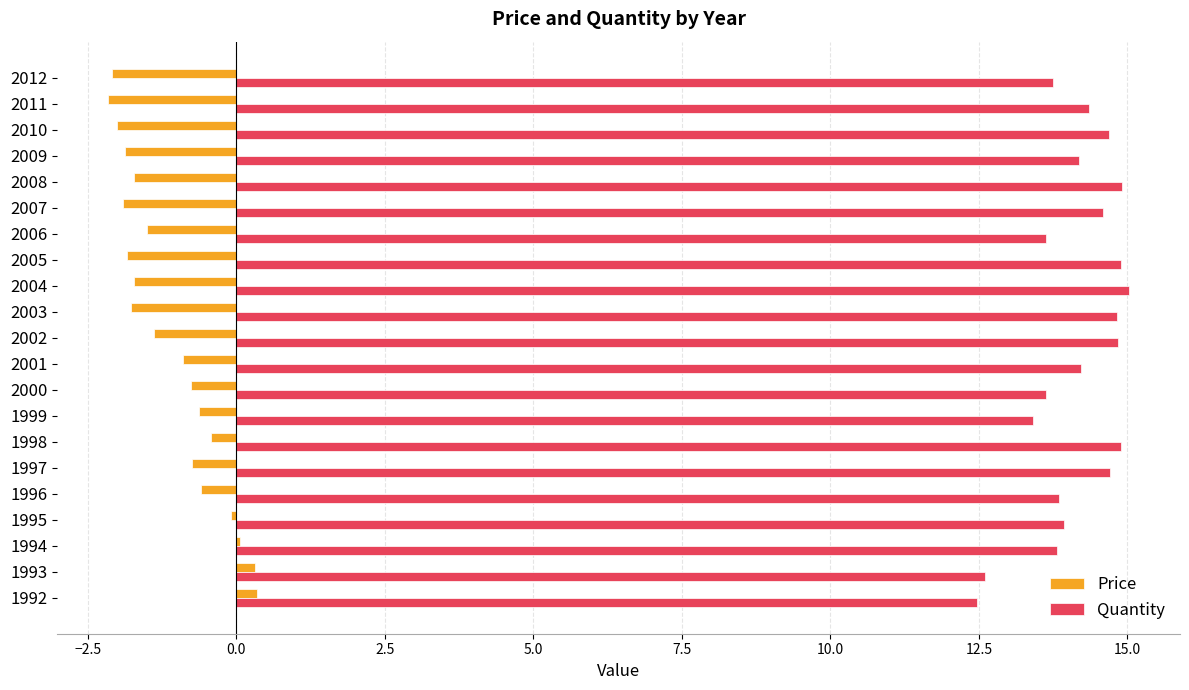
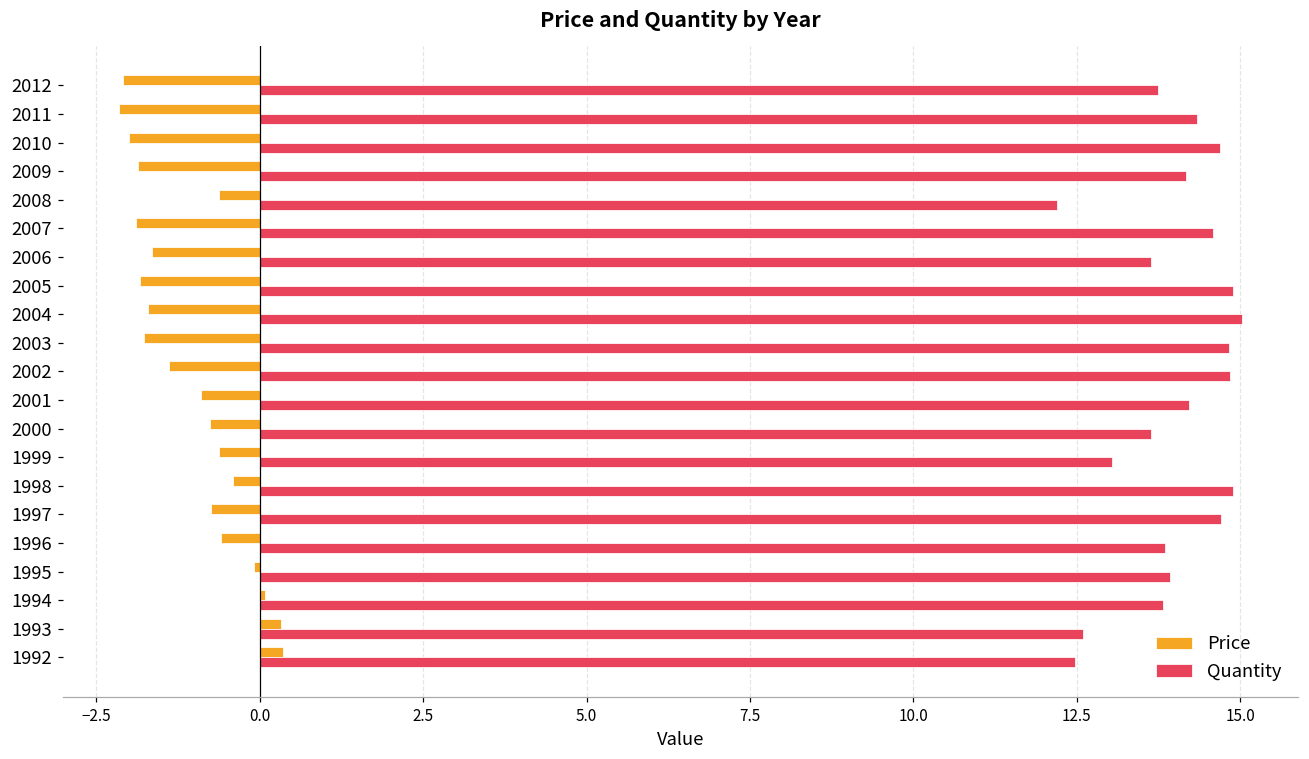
  {
    "Price": {
      "2012": -2.1,
      "2011": -2.2,
      "2010": -2.0,
      "2009": -1.9,
-     "2008": -1.7,
+     "2008": -0.6,
      "2007": -1.9,
-     "2006": -1.5,
+     "2006": -1.7,
      "2005": -1.8,
      "2004": -1.7,
      "2003": -1.8,
      "2002": -1.4,
      "2001": -0.9,
      "2000": -0.8,
      "1999": -0.6,
      "1998": -0.4,
      "1997": -0.7,
      "1996": -0.6,
      "1995": -0.1,
      "1994": 0.1,
      "1993": 0.3,
      "1992": 0.3
    },
    "Quantity": {
      "2012": 13.7,
      "2011": 14.3,
      "2010": 14.7,
      "2009": 14.2,
-     "2008": 14.9,
+     "2008": 12.2,
      "2007": 14.6,
      "2006": 13.6,
      "2005": 14.9,
      "2004": 15.0,
      "2003": 14.8,
      "2002": 14.8,
      "2001": 14.2,
      "2000": 13.6,
-     "1999": 13.4,
+     "1999": 13.0,
      "1998": 14.9,
      "1997": 14.7,
      "1996": 13.8,
      "1995": 13.9,
      "1994": 13.8,
      "1993": 12.6,
      "1992": 12.5
    }
  }
